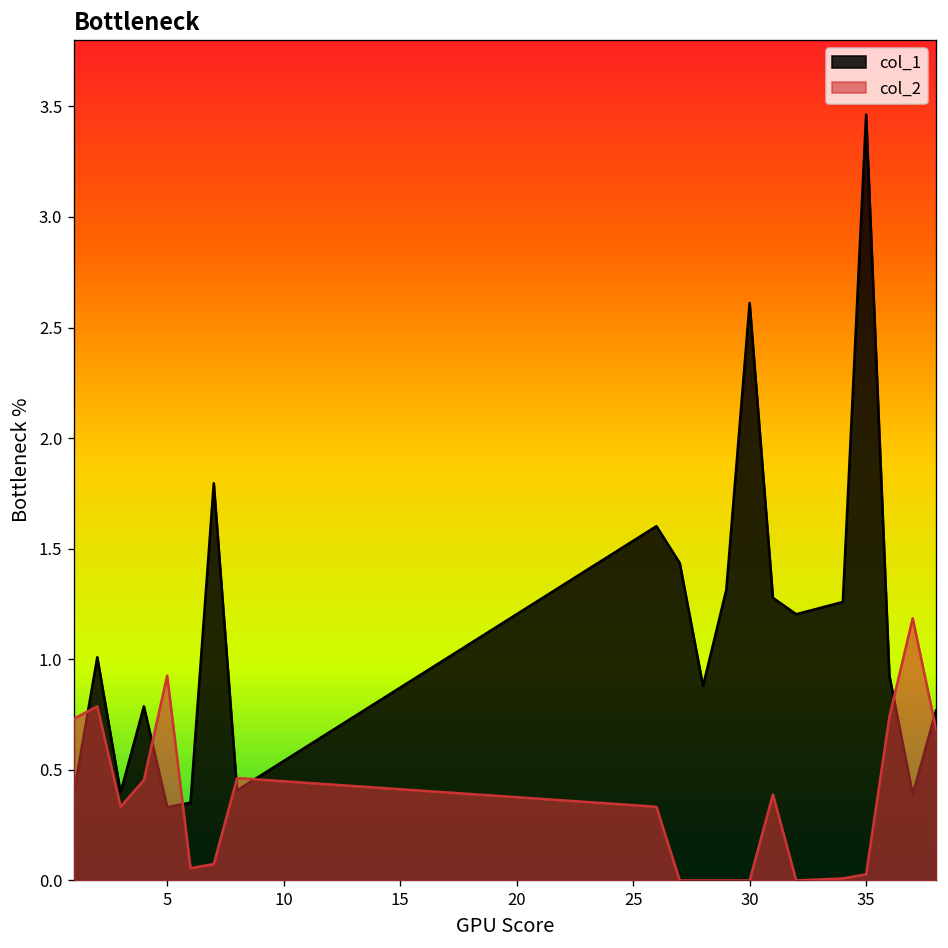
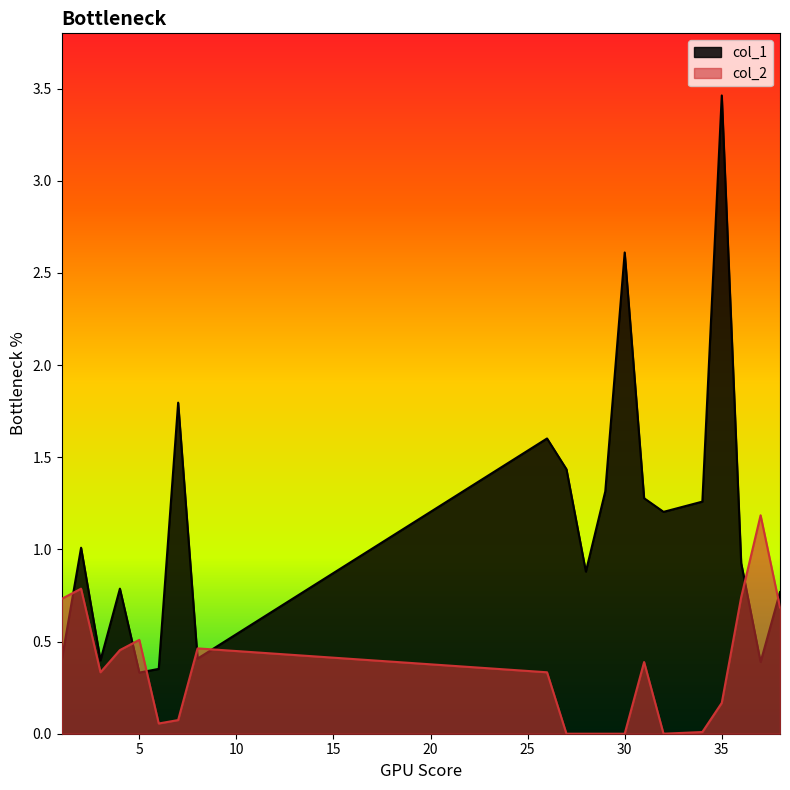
  {
    "col_1": {
      "5": 0.33,
      "30": 2.61,
      "35": 3.46
    },
    "col_2": {
-     "5": 0.93,
+     "5": 0.51,
      "30": 0.00,
-     "35": 0.03
+     "35": 0.17
    }
  }
